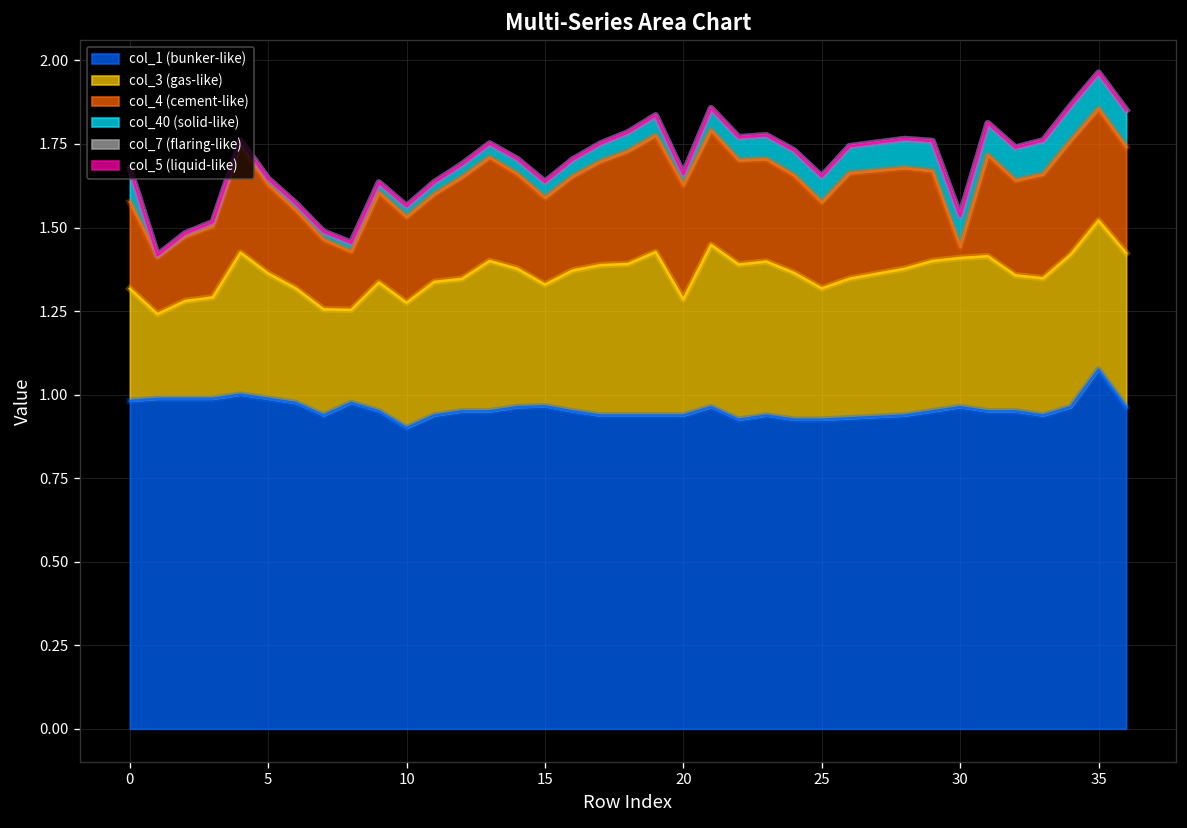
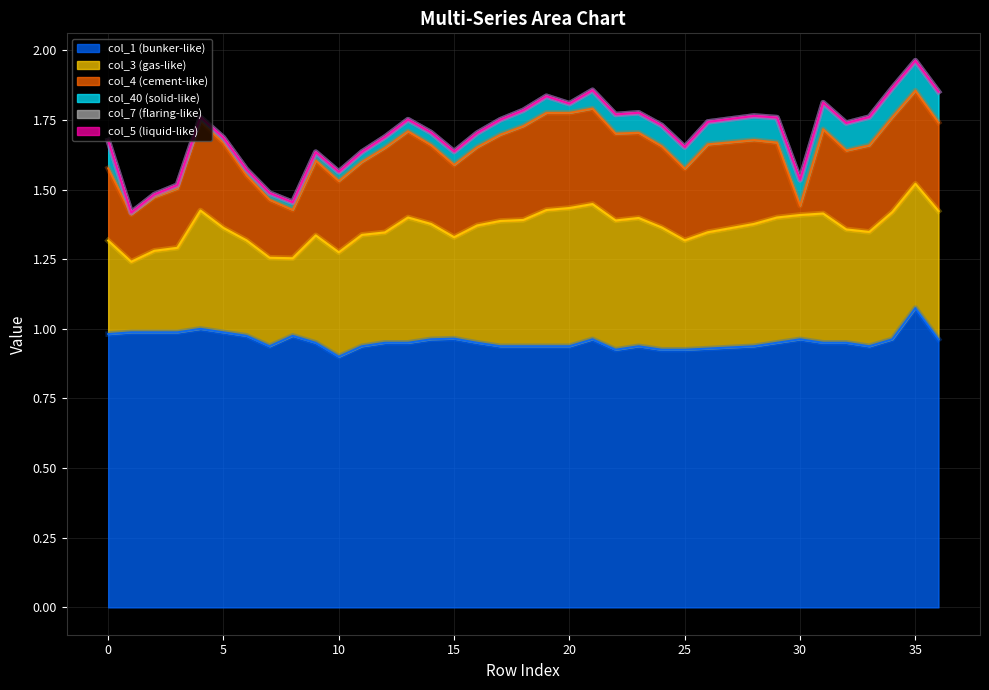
  {
    "col_1 (bunker-like)": {
      "0": 0.98,
      "5": 0.99,
      "10": 0.90,
      "15": 0.96,
      "20": 0.94,
      "25": 0.93,
      "30": 0.96,
      "35": 1.07
    },
    "col_3 (gas-like)": {
      "0": 0.34,
      "5": 0.38,
      "10": 0.38,
      "15": 0.36,
-     "20": 0.35,
+     "20": 0.50,
      "25": 0.39,
      "30": 0.45,
      "35": 0.45
    },
    "col_4 (cement-like)": {
      "0": 0.26,
-     "5": 0.27,
+     "5": 0.31,
      "10": 0.26,
      "15": 0.26,
      "20": 0.34,
      "25": 0.26,
      "30": 0.03,
      "35": 0.33
    }
  }
